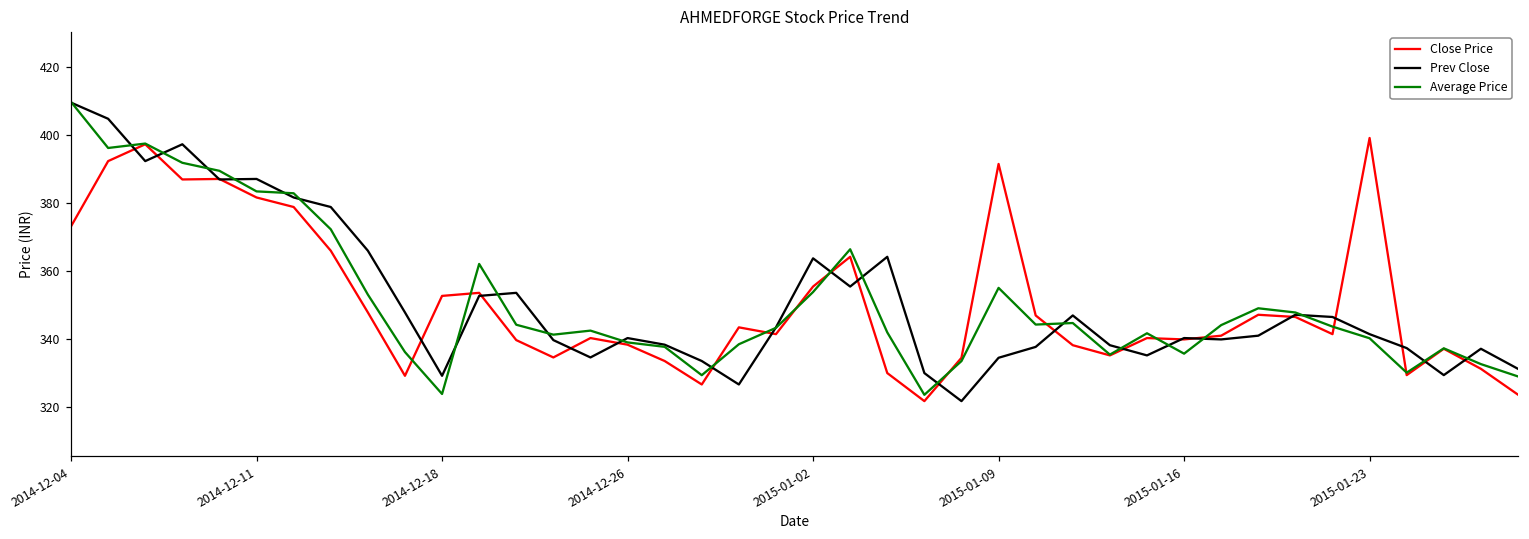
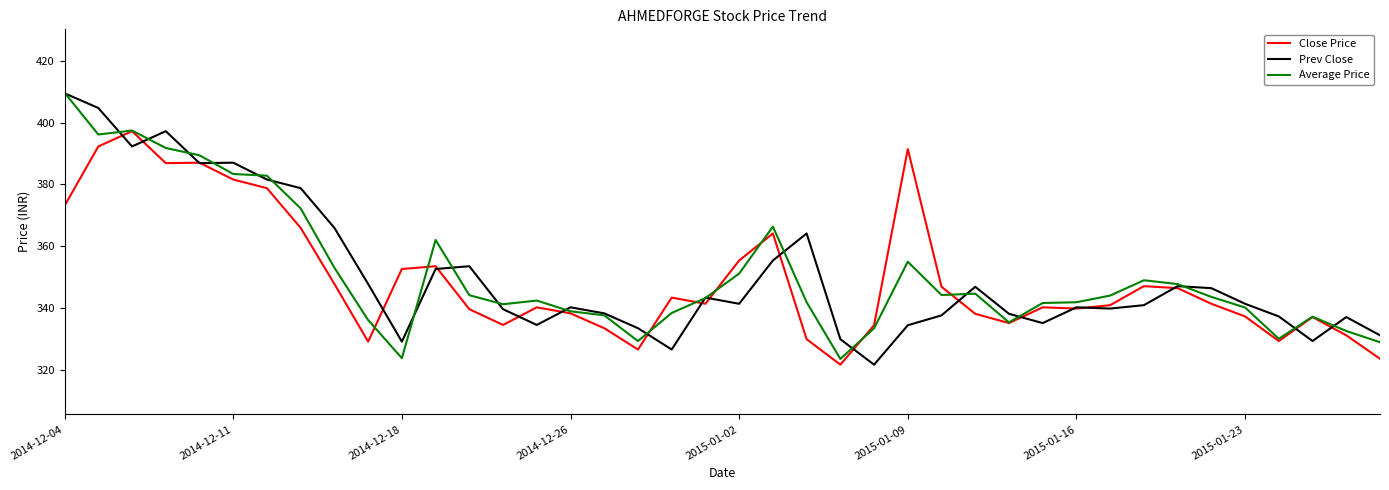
  {
    "Close Price": {
      "2014-12-04": 373,
      "2014-12-11": 382,
      "2014-12-18": 353,
      "2015-01-02": 355,
      "2015-01-09": 391,
-     "2015-01-23": 399
+     "2015-01-23": 337
    },
    "Prev Close": {
      "2014-12-11": 387,
      "2014-12-18": 329,
      "2014-12-26": 340,
-     "2015-01-02": 364,
+     "2015-01-02": 341,
      "2015-01-09": 334,
      "2015-01-23": 341
    },
    "Average Price": {
      "2014-12-11": 383,
      "2014-12-18": 324,
-     "2015-01-02": 354,
+     "2015-01-02": 351,
      "2015-01-09": 355,
-     "2015-01-16": 336,
+     "2015-01-16": 342,
      "2015-01-23": 340
    }
  }
